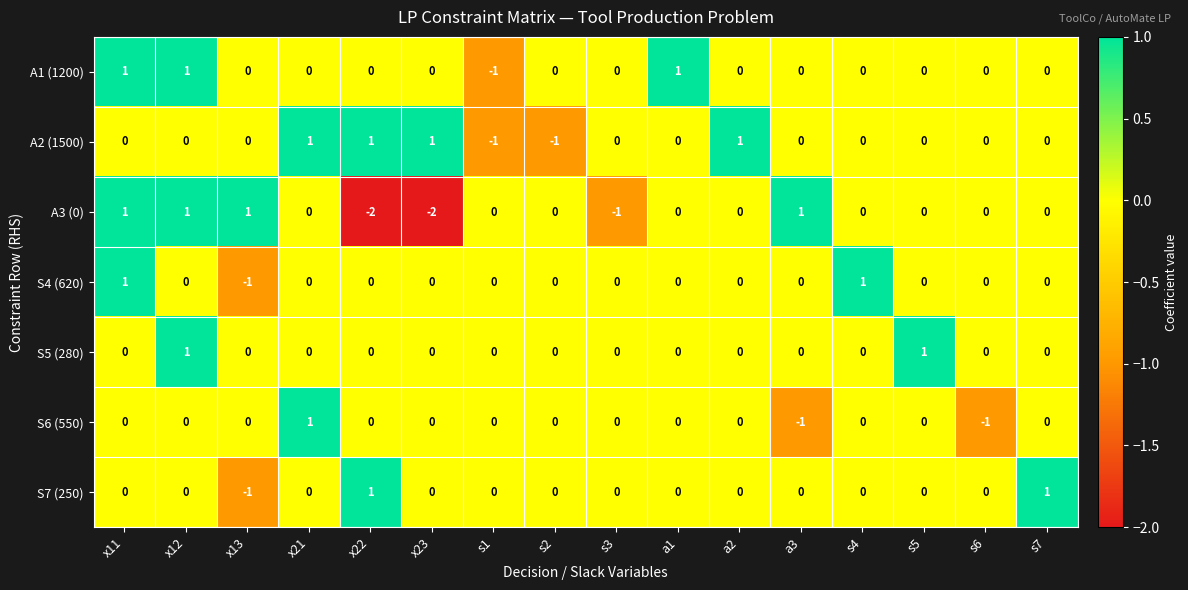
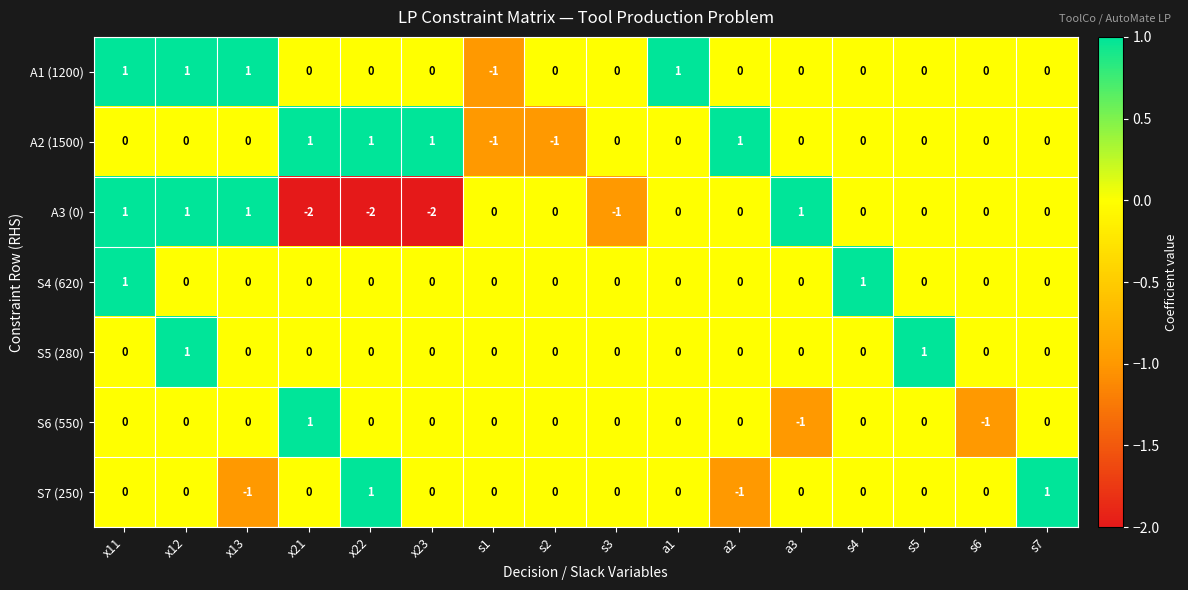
  {
    "A1 (1200)": {
      "x11": 1,
      "x12": 1,
-     "x13": 0,
+     "x13": 1,
      "x21": 0,
      "x22": 0,
      "x23": 0,
      "s1": -1,
      "s2": 0,
      "s3": 0,
      "a1": 1,
      "a2": 0,
      "a3": 0,
      "s4": 0,
      "s5": 0,
      "s6": 0,
      "s7": 0
    },
    "A2 (1500)": {
      "x11": 0,
      "x12": 0,
      "x13": 0,
      "x21": 1,
      "x22": 1,
      "x23": 1,
      "s1": -1,
      "s2": -1,
      "s3": 0,
      "a1": 0,
      "a2": 1,
      "a3": 0,
      "s4": 0,
      "s5": 0,
      "s6": 0,
      "s7": 0
    },
    "A3 (0)": {
      "x11": 1,
      "x12": 1,
      "x13": 1,
-     "x21": 0,
+     "x21": -2,
      "x22": -2,
      "x23": -2,
      "s1": 0,
      "s2": 0,
      "s3": -1,
      "a1": 0,
      "a2": 0,
      "a3": 1,
      "s4": 0,
      "s5": 0,
      "s6": 0,
      "s7": 0
    },
    "S4 (620)": {
      "x11": 1,
      "x12": 0,
-     "x13": -1,
+     "x13": 0,
      "x21": 0,
      "x22": 0,
      "x23": 0,
      "s1": 0,
      "s2": 0,
      "s3": 0,
      "a1": 0,
      "a2": 0,
      "a3": 0,
      "s4": 1,
      "s5": 0,
      "s6": 0,
      "s7": 0
    },
    "S5 (280)": {
      "x11": 0,
      "x12": 1,
      "x13": 0,
      "x21": 0,
      "x22": 0,
      "x23": 0,
      "s1": 0,
      "s2": 0,
      "s3": 0,
      "a1": 0,
      "a2": 0,
      "a3": 0,
      "s4": 0,
      "s5": 1,
      "s6": 0,
      "s7": 0
    },
    "S6 (550)": {
      "x11": 0,
      "x12": 0,
      "x13": 0,
      "x21": 1,
      "x22": 0,
      "x23": 0,
      "s1": 0,
      "s2": 0,
      "s3": 0,
      "a1": 0,
      "a2": 0,
      "a3": -1,
      "s4": 0,
      "s5": 0,
      "s6": -1,
      "s7": 0
    },
    "S7 (250)": {
      "x11": 0,
      "x12": 0,
      "x13": -1,
      "x21": 0,
      "x22": 1,
      "x23": 0,
      "s1": 0,
      "s2": 0,
      "s3": 0,
      "a1": 0,
-     "a2": 0,
+     "a2": -1,
      "a3": 0,
      "s4": 0,
      "s5": 0,
      "s6": 0,
      "s7": 1
    }
  }
